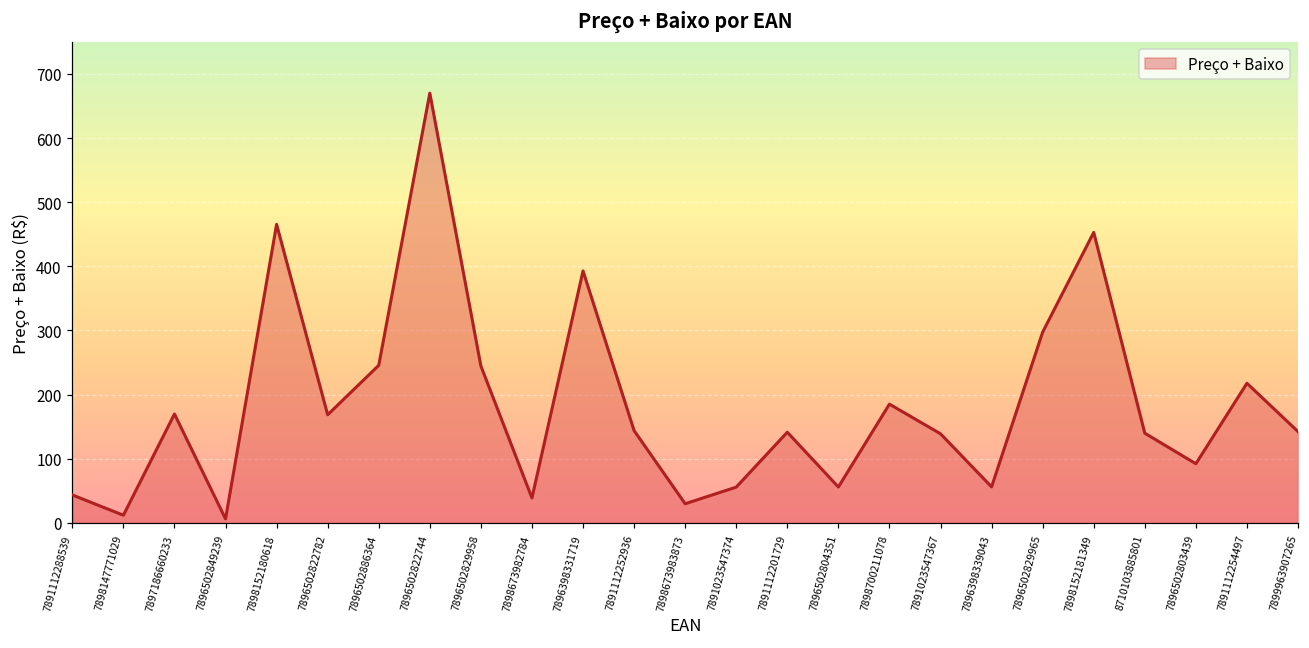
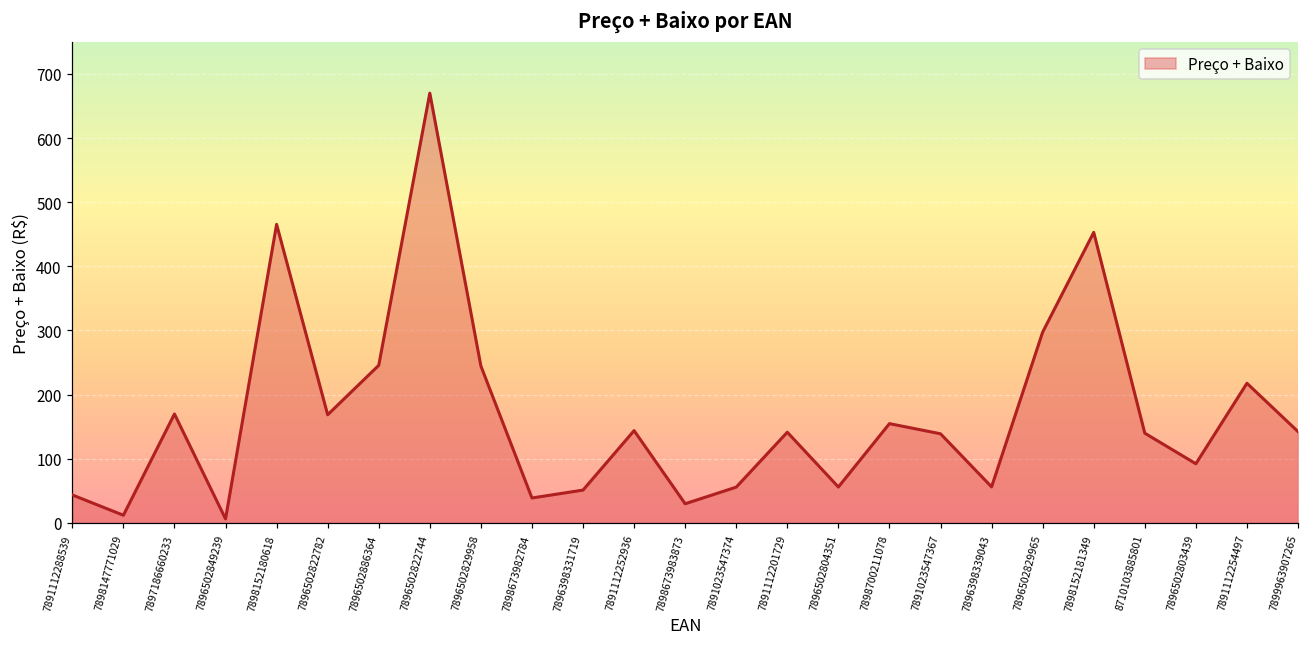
  {
    "7891112288539": 40,
    "7898147771029": 10,
    "7897186660233": 170,
    "7896502849239": 10,
    "7898152180618": 470,
    "7896502822782": 170,
    "7896502886364": 250,
    "7896502822744": 670,
    "7896502829958": 240,
    "7898673982784": 40,
-   "7896398331719": 390,
+   "7896398331719": 50,
    "7891112252936": 140,
    "7898673983873": 30,
    "7891023547374": 60,
    "7891112201729": 140,
    "7896502804351": 60,
-   "7898700211078": 190,
+   "7898700211078": 150,
    "7891023547367": 140,
    "7896398339043": 60,
    "7896502829965": 300,
    "7898152181349": 450,
    "8710103885801": 140,
    "7896502803439": 90,
    "7891112254497": 220,
    "7899963907265": 140
  }
